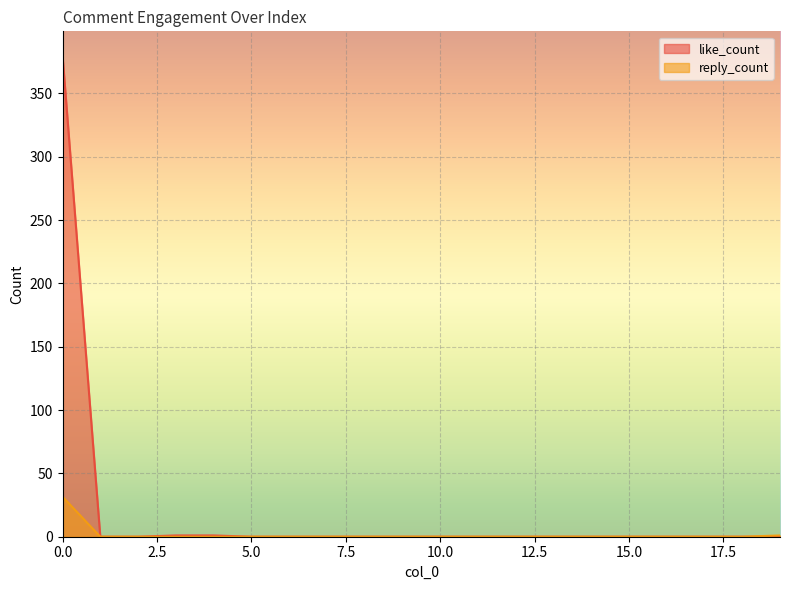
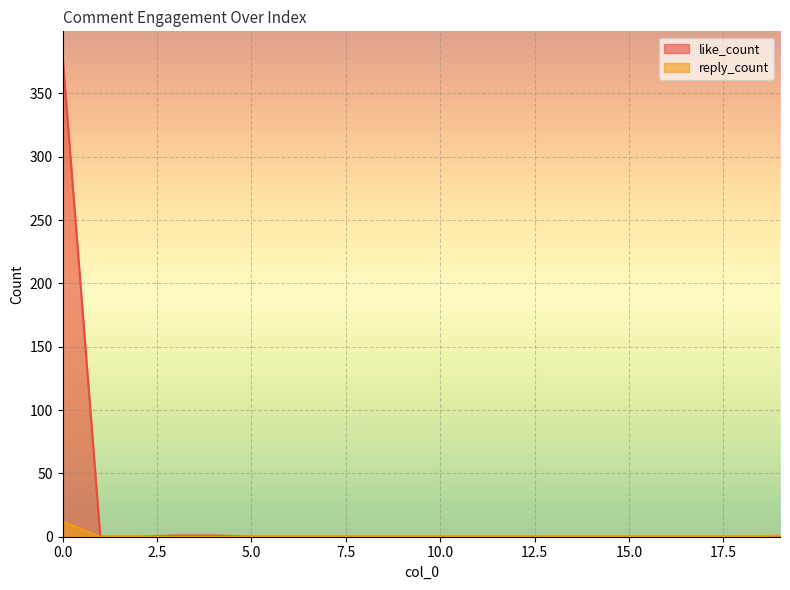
  {
    "like_count": {
      "0.0": 380
    },
    "reply_count": {
-     "0.0": 32
+     "0.0": 12
    }
  }
